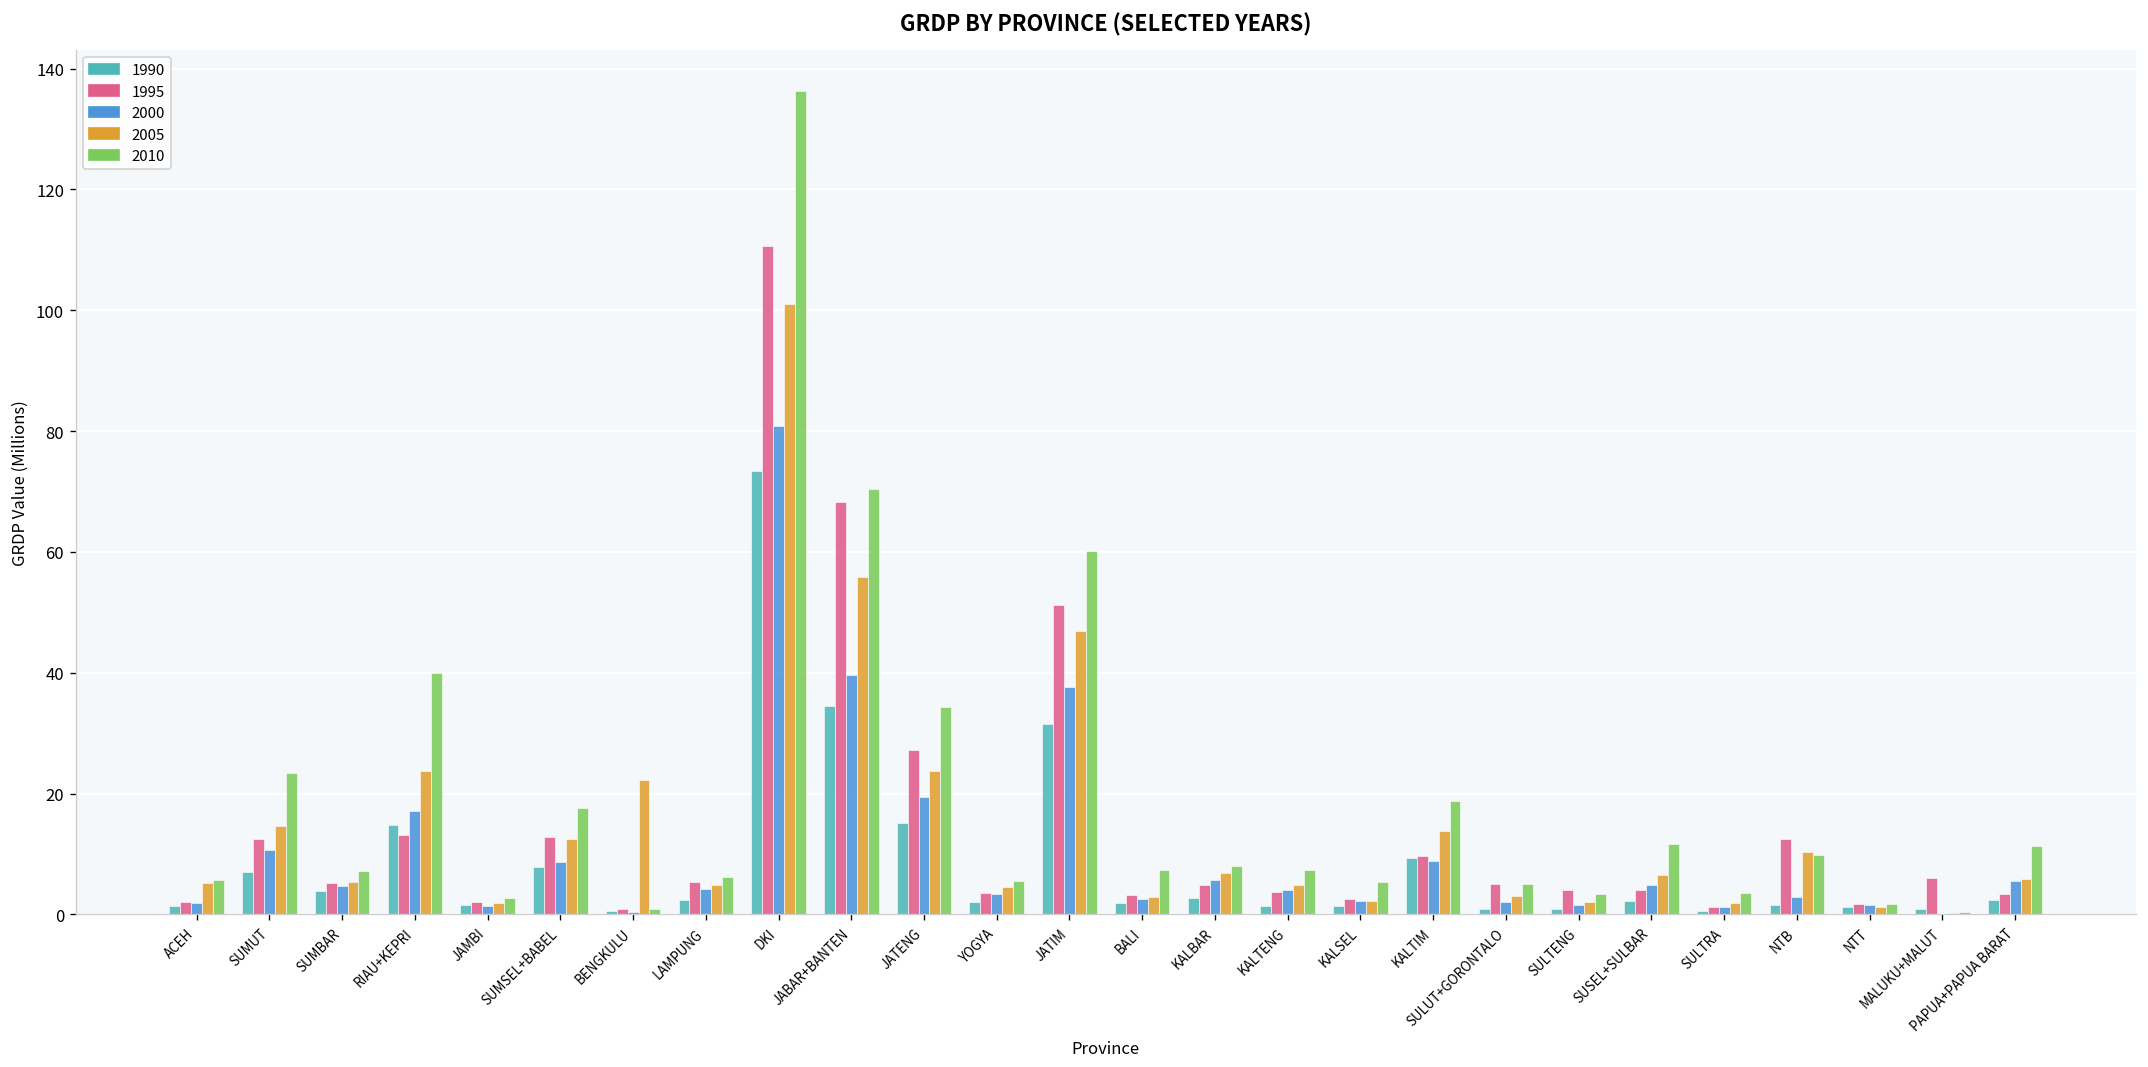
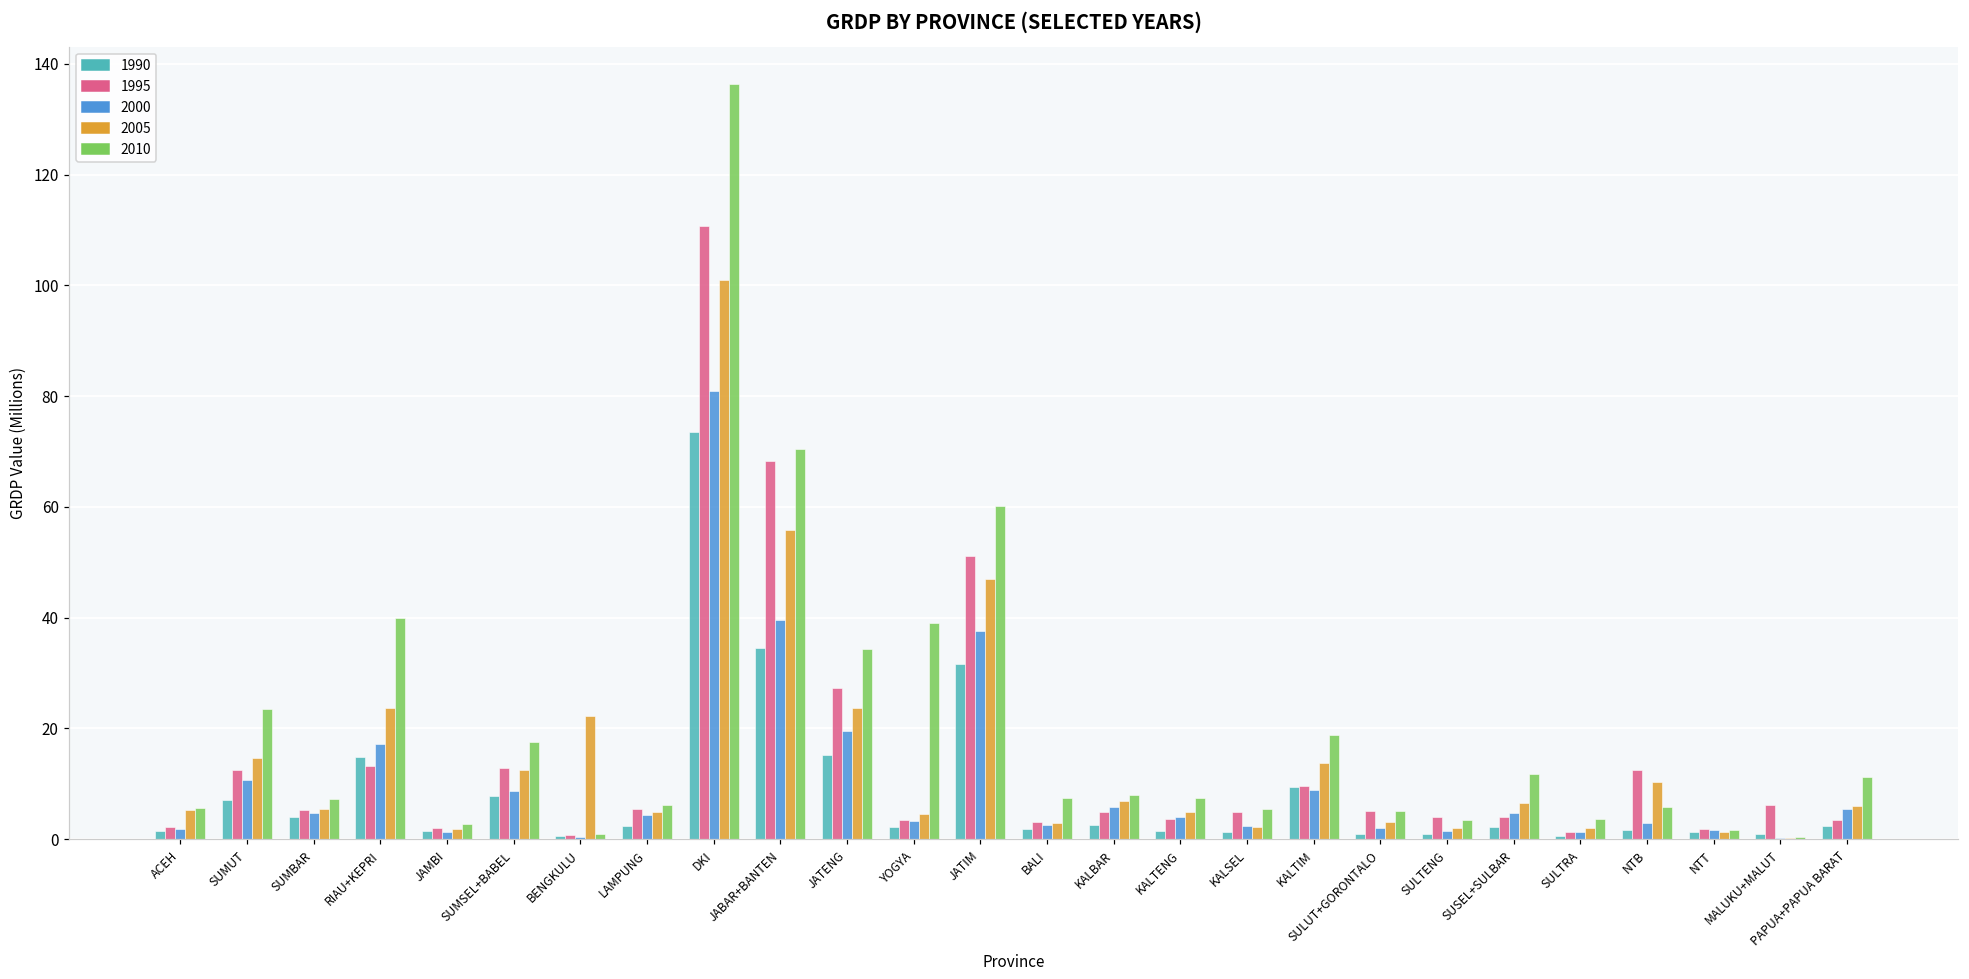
  {
    "1995": {
      "ACEH": 2,
      "SUMUT": 13,
      "SUMBAR": 5,
      "RIAU+KEPRI": 13,
      "JAMBI": 2,
      "SUMSEL+BABEL": 13,
      "BENGKULU": 1,
      "LAMPUNG": 5,
      "DKI": 111,
      "JABAR+BANTEN": 68,
      "JATENG": 27,
      "YOGYA": 3,
      "JATIM": 51,
      "BALI": 3,
      "KALBAR": 5,
      "KALTENG": 4,
-     "KALSEL": 3,
+     "KALSEL": 5,
      "KALTIM": 10,
      "SULUT+GORONTALO": 5,
      "SULTENG": 4,
      "SUSEL+SULBAR": 4,
      "SULTRA": 1,
      "NTB": 12,
      "NTT": 2,
      "MALUKU+MALUT": 6,
      "PAPUA+PAPUA BARAT": 3
    },
    "2005": {
      "ACEH": 5,
      "SUMUT": 15,
      "SUMBAR": 5,
      "RIAU+KEPRI": 24,
      "JAMBI": 2,
      "SUMSEL+BABEL": 13,
      "BENGKULU": 22,
      "LAMPUNG": 5,
      "DKI": 101,
      "JABAR+BANTEN": 56,
      "JATENG": 24,
      "YOGYA": 4,
      "JATIM": 47,
      "BALI": 3,
      "KALBAR": 7,
      "KALTENG": 5,
      "KALSEL": 2,
      "KALTIM": 14,
      "SULUT+GORONTALO": 3,
      "SULTENG": 2,
      "SUSEL+SULBAR": 6,
      "SULTRA": 2,
      "NTB": 10,
      "NTT": 1,
      "PAPUA+PAPUA BARAT": 6
    },
    "2010": {
      "ACEH": 6,
      "SUMUT": 23,
      "SUMBAR": 7,
      "RIAU+KEPRI": 40,
      "JAMBI": 3,
      "SUMSEL+BABEL": 18,
      "BENGKULU": 1,
      "LAMPUNG": 6,
      "DKI": 136,
      "JABAR+BANTEN": 70,
      "JATENG": 34,
-     "YOGYA": 6,
+     "YOGYA": 39,
      "JATIM": 60,
      "BALI": 7,
      "KALBAR": 8,
      "KALTENG": 7,
      "KALSEL": 5,
      "KALTIM": 19,
      "SULUT+GORONTALO": 5,
      "SULTENG": 3,
      "SUSEL+SULBAR": 12,
      "SULTRA": 4,
-     "NTB": 10,
+     "NTB": 6,
      "NTT": 2,
      "PAPUA+PAPUA BARAT": 11
    }
  }
